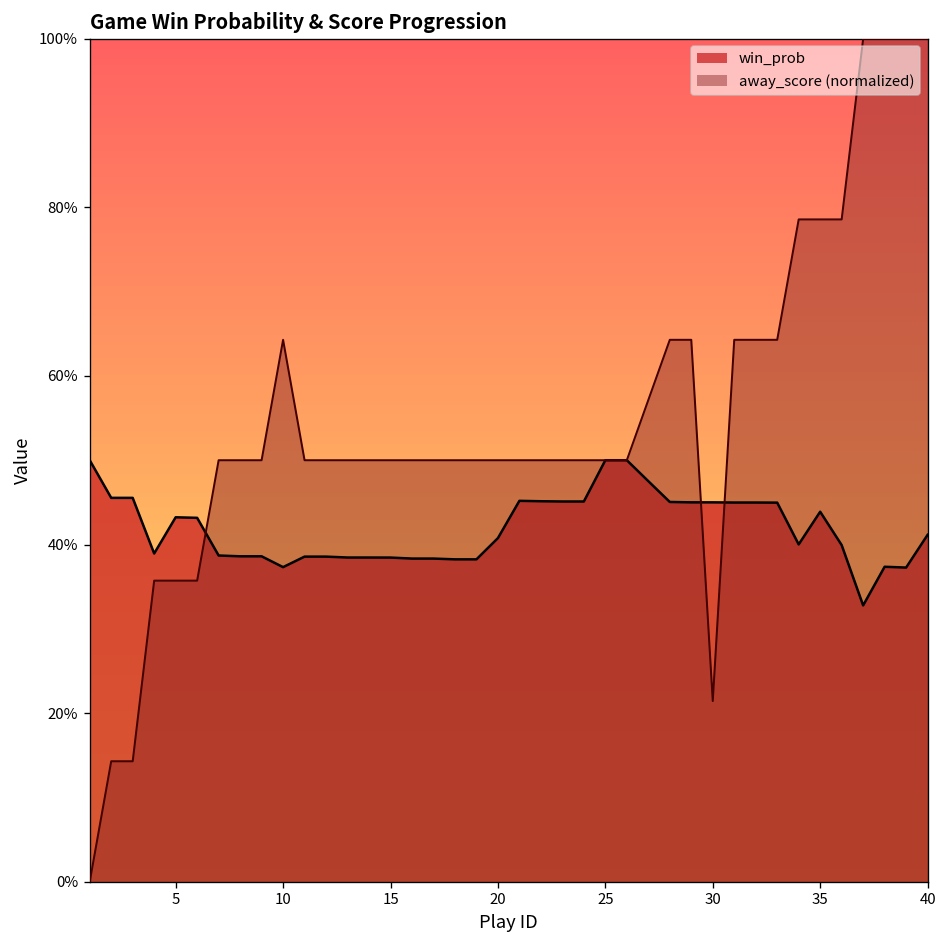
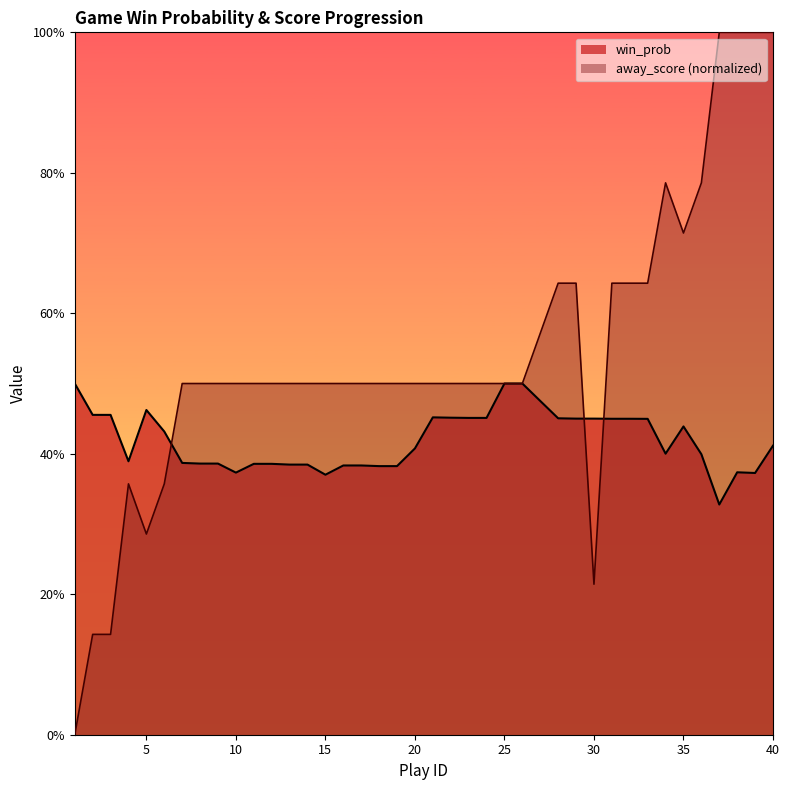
  {
    "win_prob": {
-     "5": "43%",
+     "5": "46%",
      "10": "37%",
-     "15": "38%",
+     "15": "37%",
      "20": "41%",
      "30": "45%",
      "35": "44%",
      "40": "41%"
    },
    "away_score (normalized)": {
-     "5": "36%",
-     "10": "64%",
+     "5": "29%",
+     "10": "50%",
      "15": "50%",
      "20": "50%",
      "30": "21%",
-     "35": "79%",
+     "35": "71%",
      "40": "100%"
    }
  }
